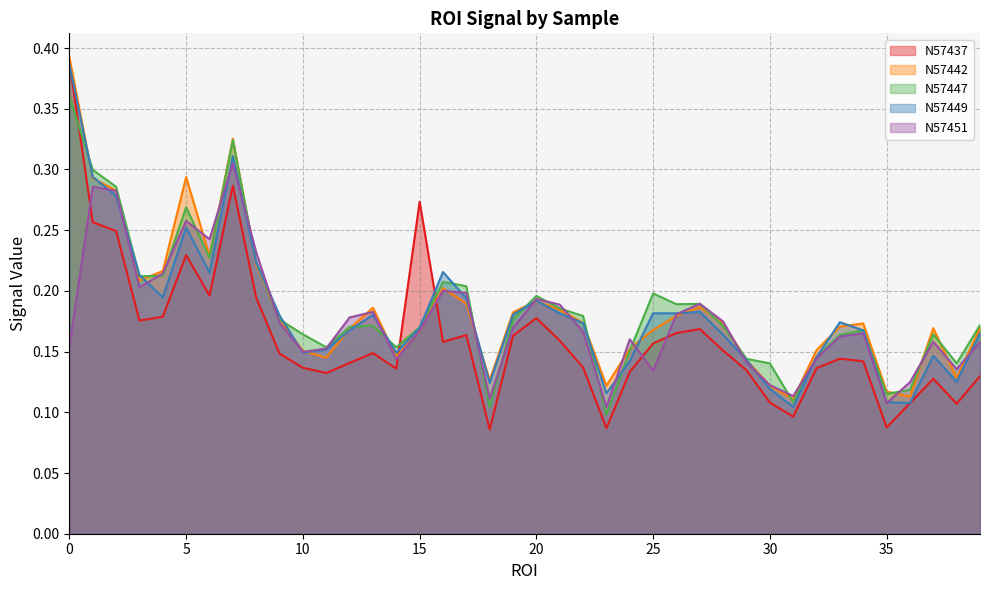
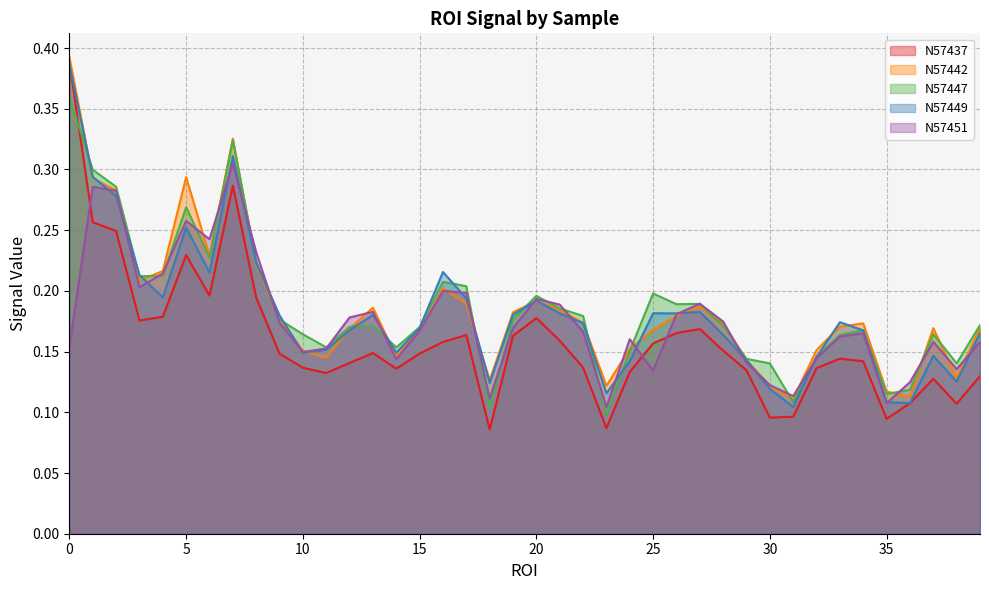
  {
    "N57437": {
      "0": 0.389,
      "5": 0.229,
      "10": 0.137,
-     "15": 0.273,
+     "15": 0.148,
      "20": 0.178,
      "25": 0.157,
-     "30": 0.108,
-     "35": 0.088
+     "30": 0.096,
+     "35": 0.095
    },
    "N57442": {
      "0": 0.393,
      "5": 0.294,
      "25": 0.168
    },
    "N57447": {
      "0": 0.360,
      "5": 0.269,
      "10": 0.164,
      "20": 0.196,
      "25": 0.198,
      "30": 0.140
    },
    "N57449": {
      "0": 0.387,
      "5": 0.252,
      "25": 0.182,
      "30": 0.119
    },
    "N57451": {
      "0": 0.154,
      "5": 0.258,
      "25": 0.134
    }
  }
